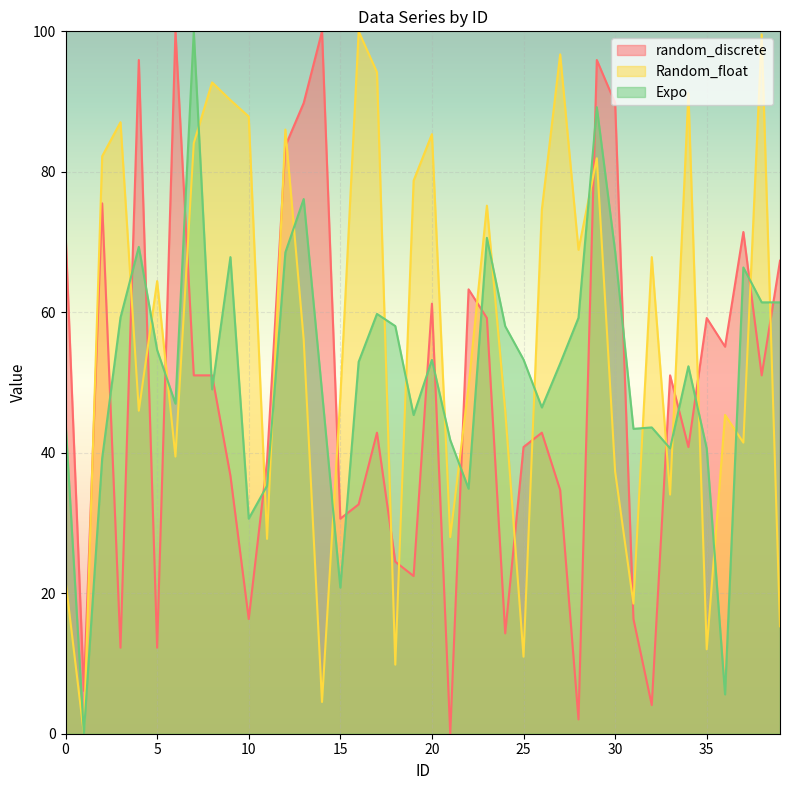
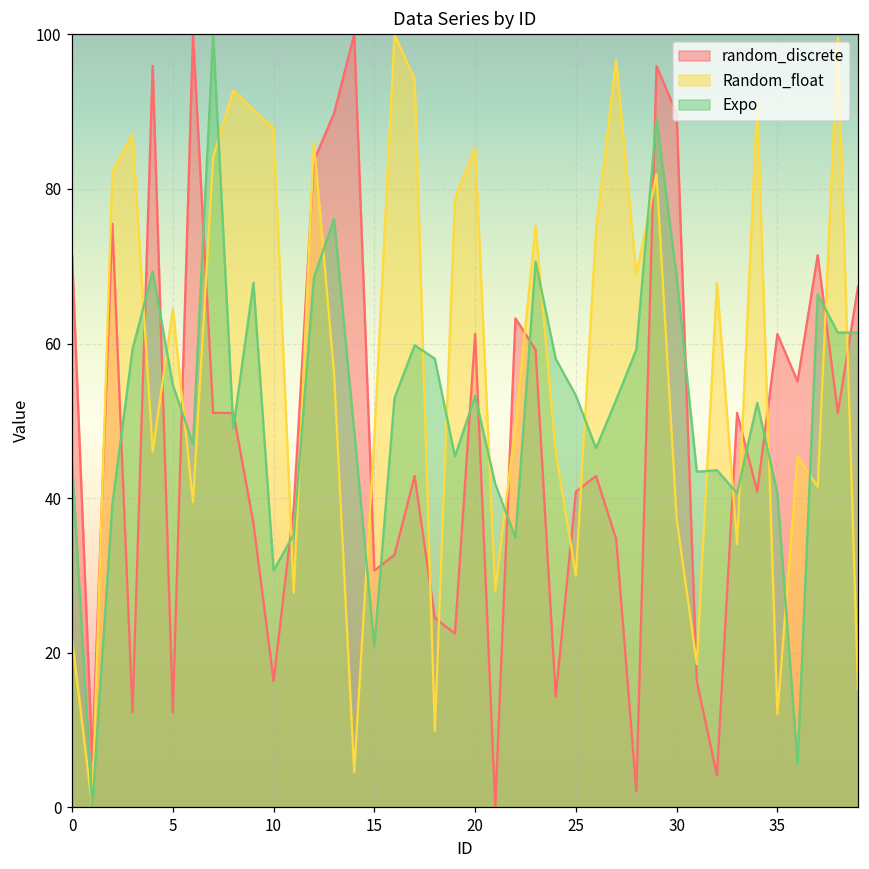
  {
    "random_discrete": {
      "0": 71,
      "5": 12,
      "10": 16,
      "15": 31,
      "20": 61,
      "25": 41,
-     "35": 59
+     "35": 61
    },
    "Random_float": {
      "0": 22,
      "5": 64,
      "10": 88,
      "15": 48,
      "20": 85,
-     "25": 11,
+     "25": 30,
      "30": 37,
      "35": 12
    },
    "Expo": {
      "0": 44,
      "5": 55,
      "10": 31,
      "15": 21,
      "20": 53,
      "25": 53,
      "30": 69,
      "35": 41
    }
  }
